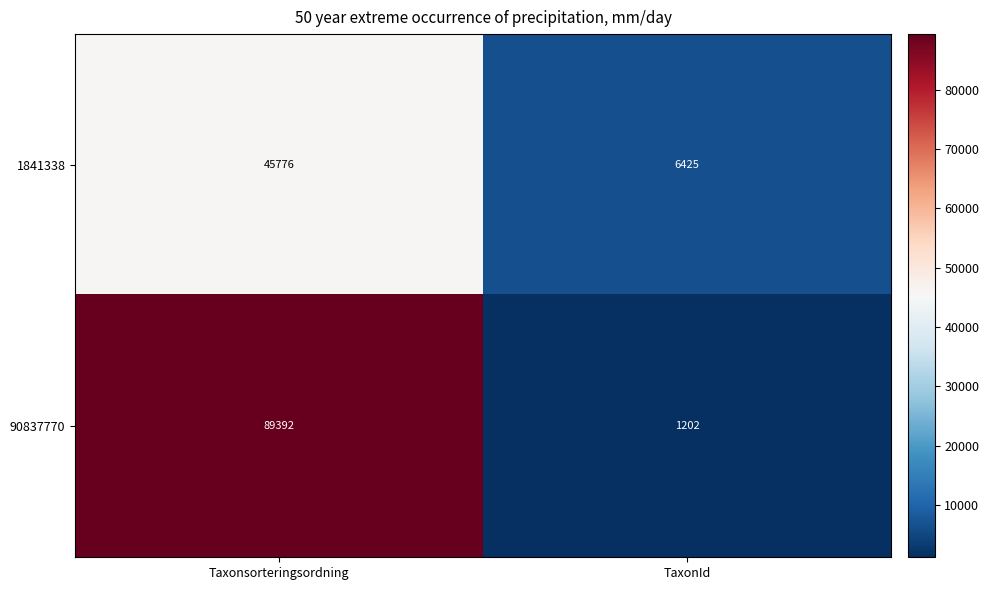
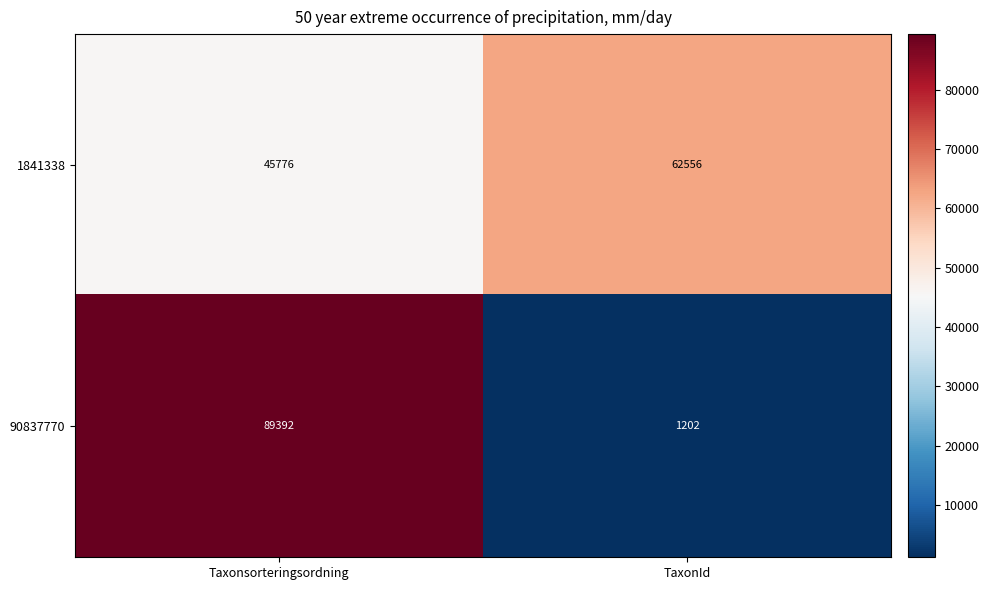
  {
    "1841338": {
      "Taxonsorteringsordning": 45776,
-     "TaxonId": 6425
+     "TaxonId": 62556
    },
    "90837770": {
      "Taxonsorteringsordning": 89392,
      "TaxonId": 1202
    }
  }
